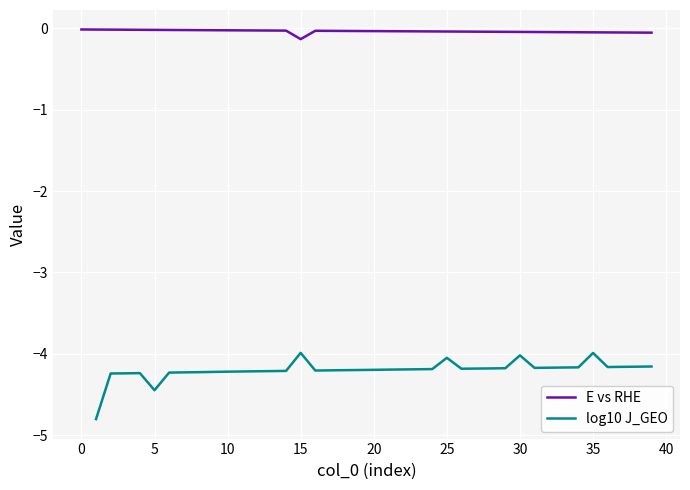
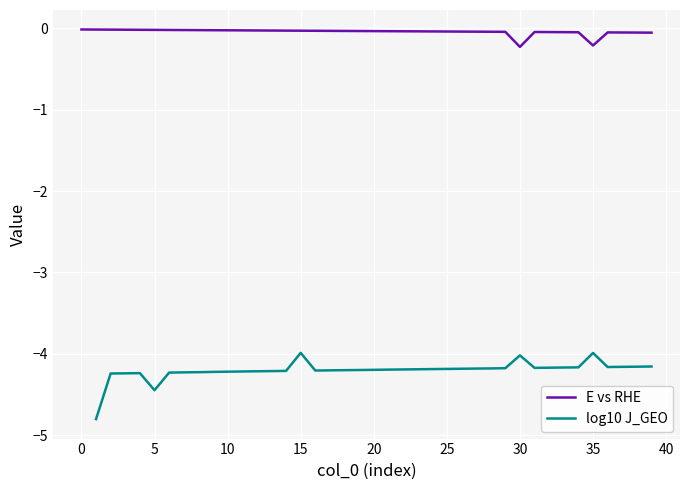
  {
    "E vs RHE": {
      "0": 0.0,
      "5": 0.0,
      "10": 0.0,
-     "15": -0.1,
+     "15": 0.0,
      "20": 0.0,
      "25": 0.0,
-     "30": 0.0,
-     "35": -0.1
+     "30": -0.2,
+     "35": -0.2
    },
    "log10 J_GEO": {
      "5": -4.4,
      "10": -4.2,
      "15": -4.0,
      "20": -4.2,
-     "25": -4.0,
+     "25": -4.2,
      "30": -4.0,
      "35": -4.0
    }
  }
